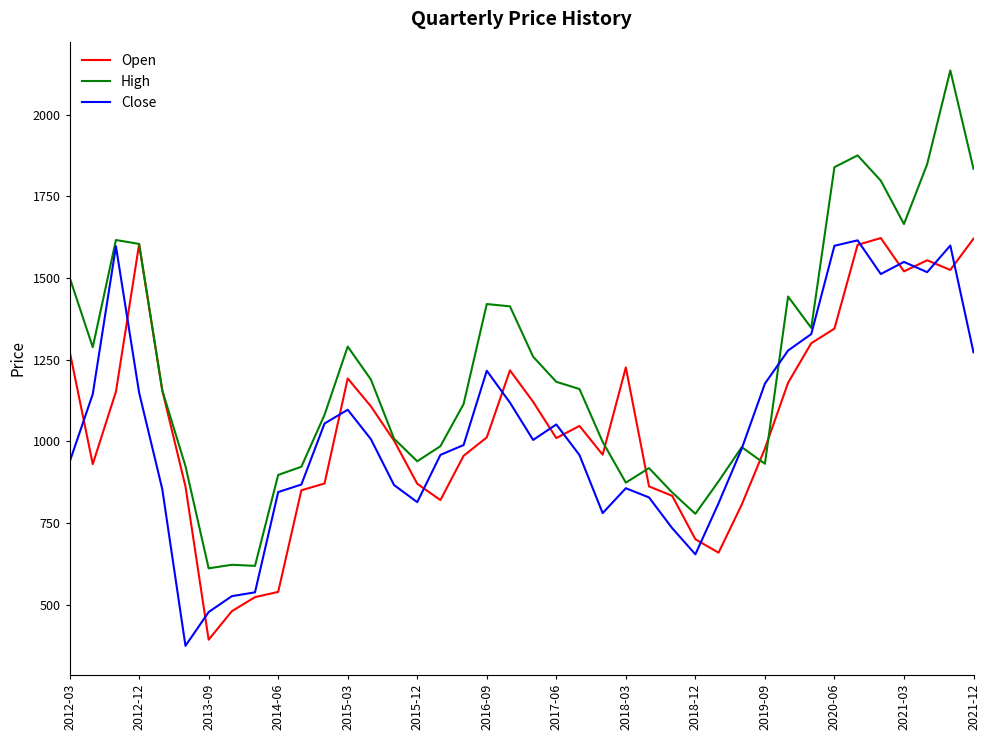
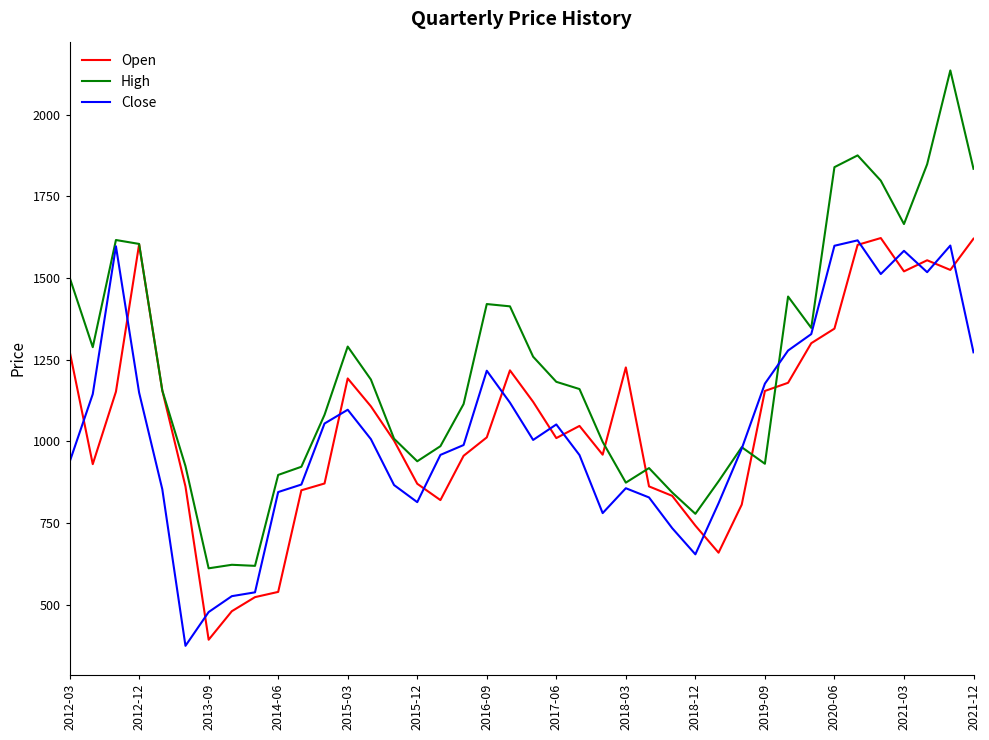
  {
    "Open": {
      "2012-03": 1280,
      "2013-09": 390,
      "2014-06": 540,
      "2015-03": 1190,
      "2015-12": 870,
      "2016-09": 1010,
      "2017-06": 1010,
      "2018-03": 1230,
-     "2018-12": 700,
-     "2019-09": 980,
+     "2018-12": 740,
+     "2019-09": 1150,
      "2020-06": 1340,
      "2021-03": 1520,
      "2021-12": 1620
    },
    "High": {
      "2012-03": 1500,
      "2013-09": 610,
      "2014-06": 900,
      "2015-03": 1290,
      "2015-12": 940,
      "2016-09": 1420,
      "2017-06": 1180,
      "2018-03": 870,
      "2018-12": 780,
      "2019-09": 930,
      "2020-06": 1840,
      "2021-03": 1660,
      "2021-12": 1830
    },
    "Close": {
      "2012-03": 940,
      "2012-12": 1150,
      "2013-09": 480,
      "2014-06": 840,
      "2015-03": 1100,
      "2015-12": 810,
      "2016-09": 1220,
      "2017-06": 1050,
      "2018-03": 860,
      "2018-12": 650,
      "2019-09": 1180,
      "2020-06": 1600,
-     "2021-03": 1550,
+     "2021-03": 1580,
      "2021-12": 1270
    }
  }
